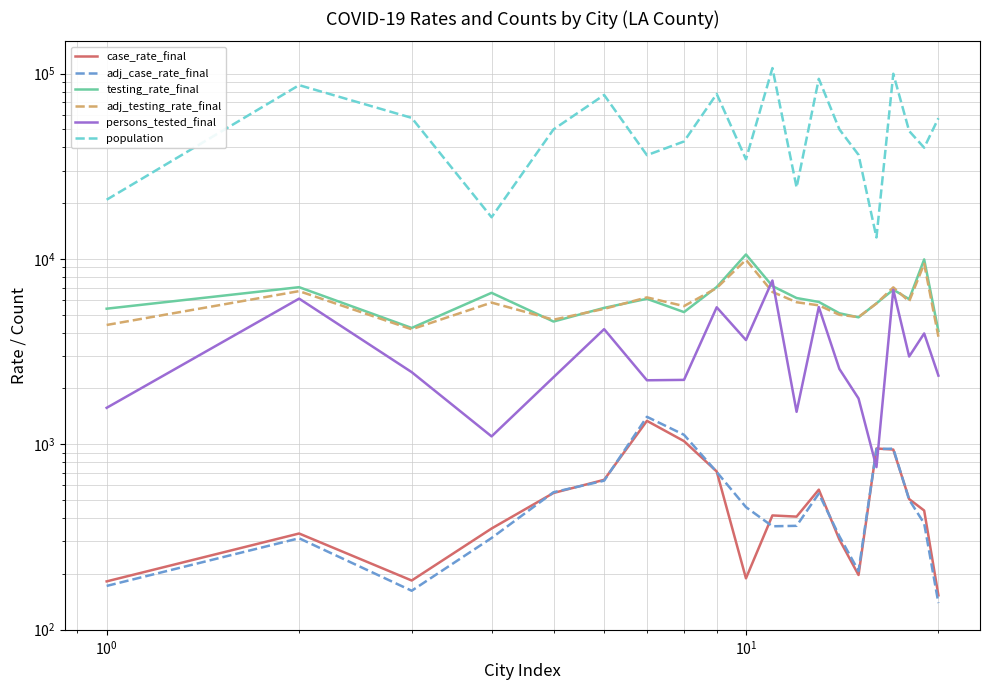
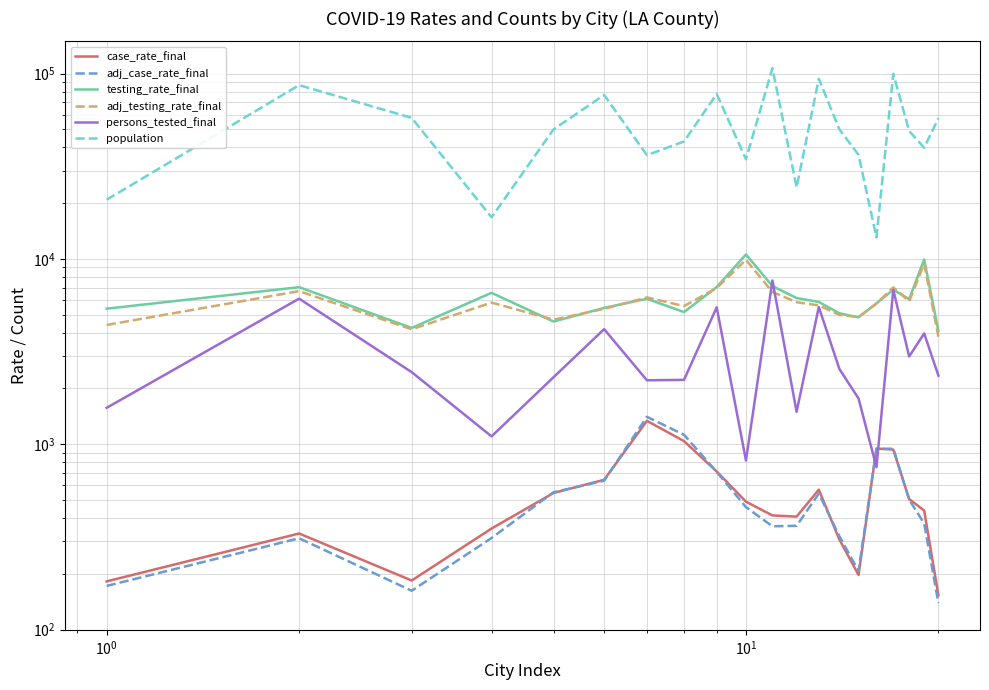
  {
    "case_rate_final": {
      "10^0": 180,
-     "10^1": 190
+     "10^1": 490
    },
    "adj_testing_rate_final": {
      "10^0": 4400,
      "10^1": 10000
    },
    "persons_tested_final": {
      "10^0": 1600,
-     "10^1": 3700
+     "10^1": 800
    }
  }
